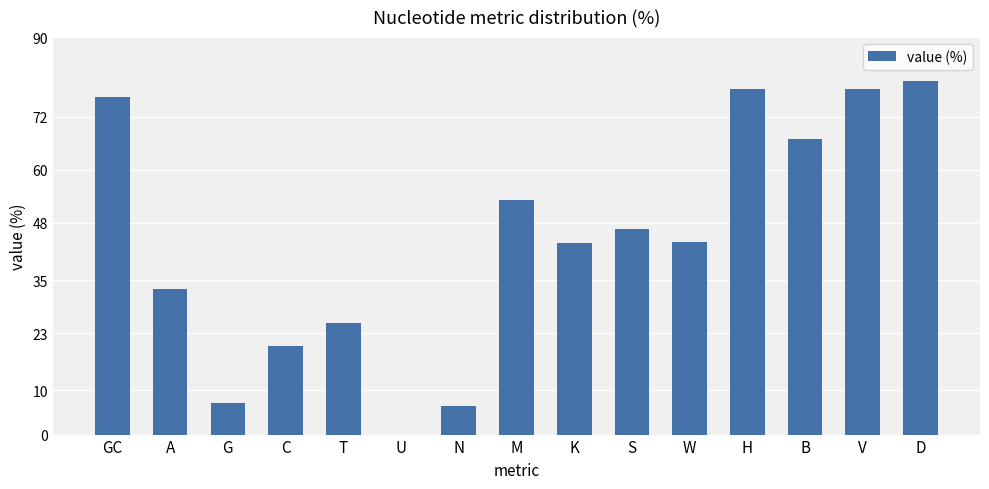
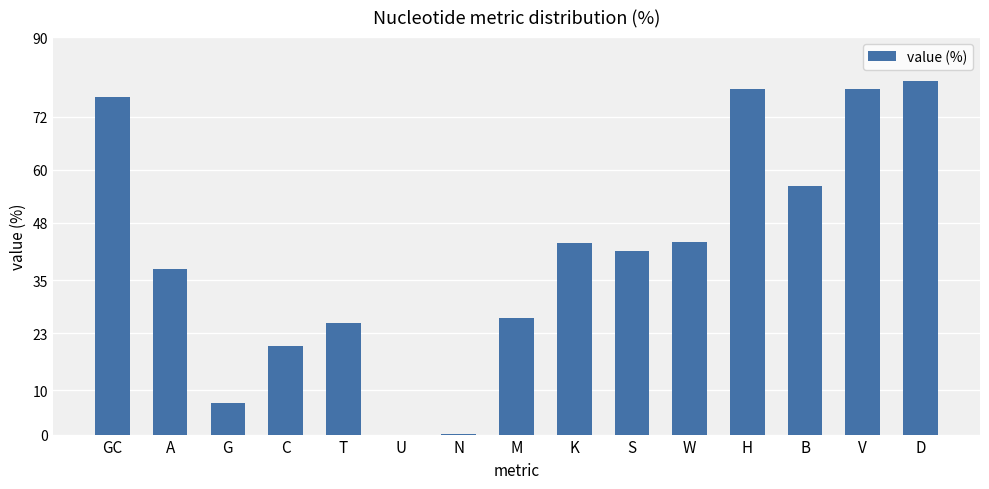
  {
    "GC": 77,
-   "A": 33,
+   "A": 38,
    "G": 7,
    "C": 20,
    "T": 25,
    "U": 0,
-   "N": 7,
-   "M": 53,
+   "N": 0,
+   "M": 26,
    "K": 43,
-   "S": 47,
+   "S": 42,
    "W": 44,
    "H": 78,
-   "B": 67,
+   "B": 56,
    "V": 78,
    "D": 80
  }
